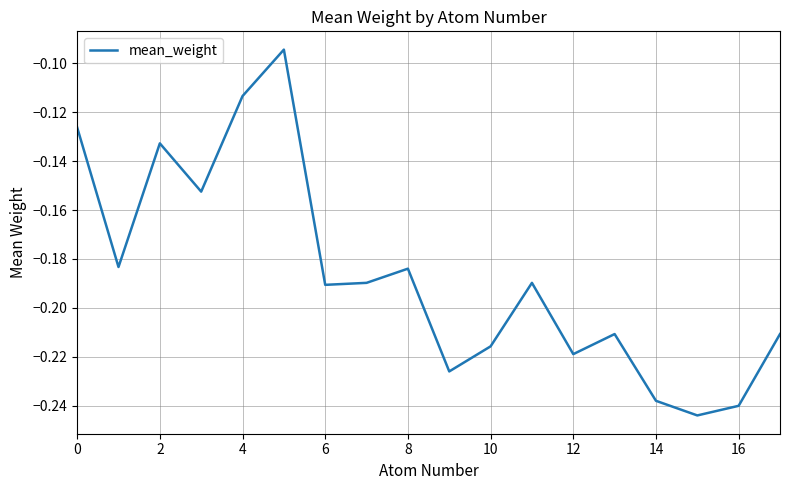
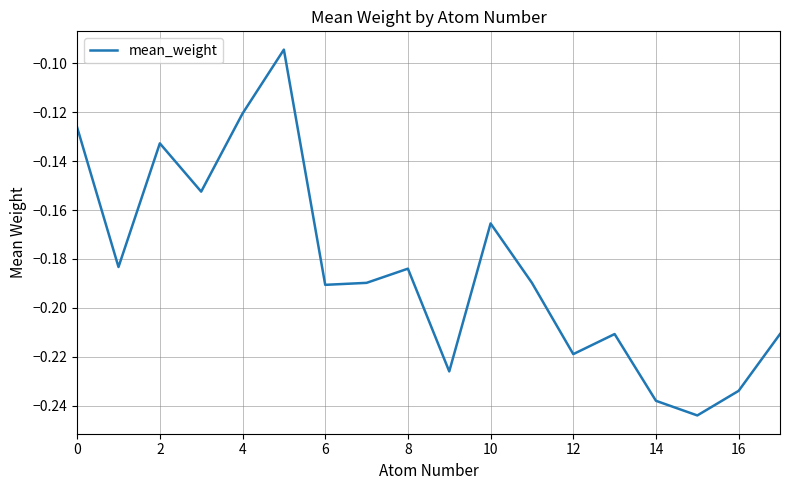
  {
    "0": -0.126,
    "2": -0.133,
-   "4": -0.113,
+   "4": -0.121,
    "6": -0.191,
    "8": -0.184,
-   "10": -0.216,
+   "10": -0.165,
    "12": -0.219,
    "14": -0.238,
-   "16": -0.240
+   "16": -0.234
  }
